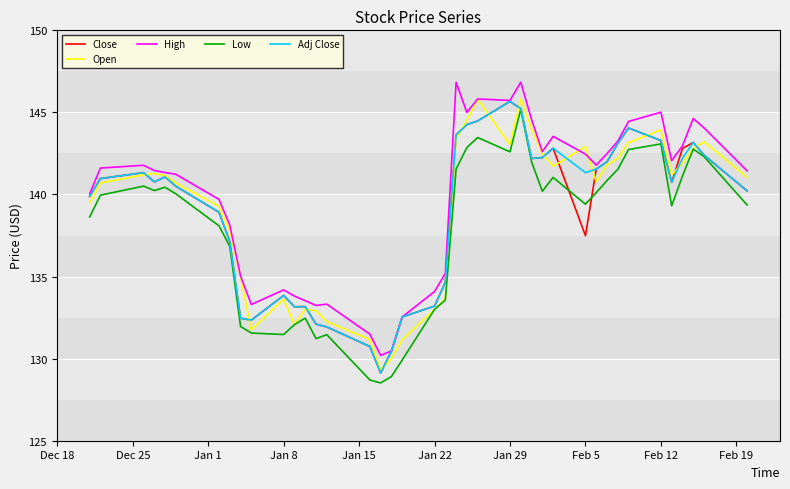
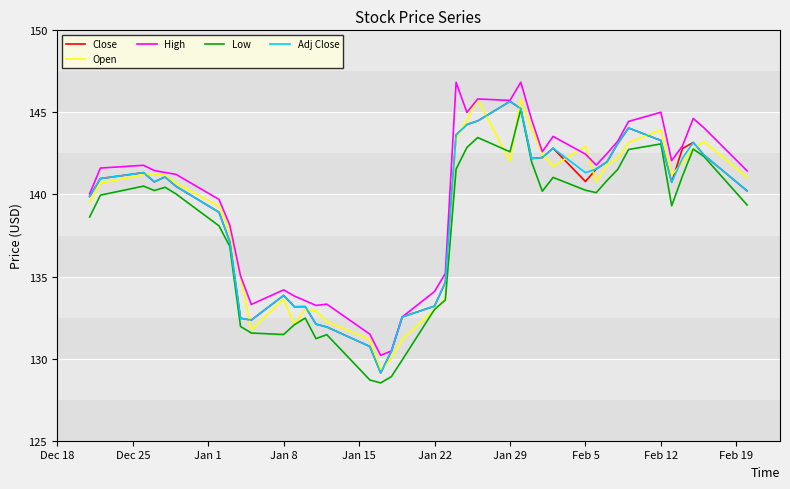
  {
    "Close": {
-     "Feb 5": 137.5
+     "Feb 5": 140.8
    },
    "Open": {
      "Jan 8": 133.6,
-     "Jan 29": 143.0,
+     "Jan 29": 142.0,
      "Feb 5": 142.9,
      "Feb 12": 143.9
    },
    "High": {
      "Jan 8": 134.2,
      "Jan 22": 134.1,
      "Feb 5": 142.5,
      "Feb 12": 145.0
    },
    "Low": {
      "Jan 8": 131.5,
      "Jan 29": 142.6,
-     "Feb 5": 139.4,
+     "Feb 5": 140.3,
      "Feb 12": 143.1
    },
    "Adj Close": {
      "Feb 5": 141.3
    }
  }
